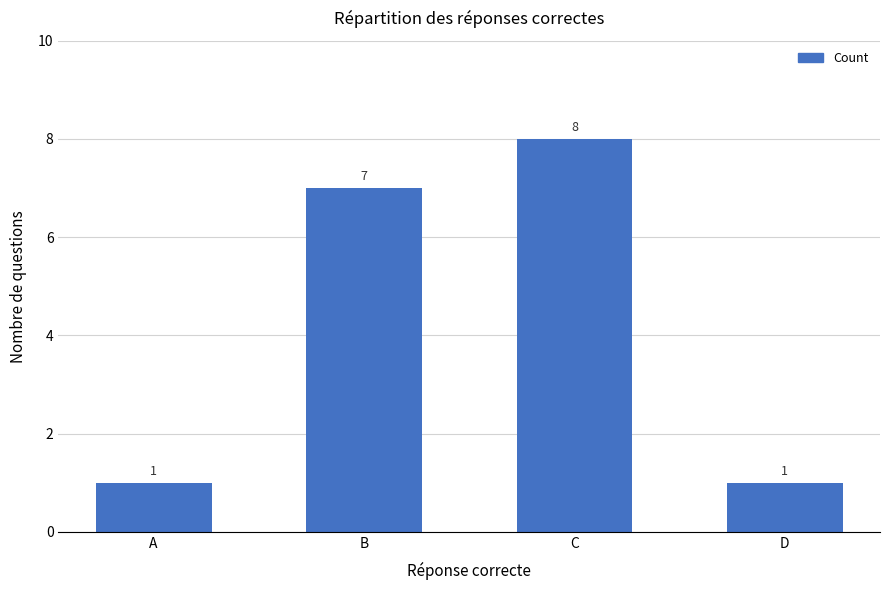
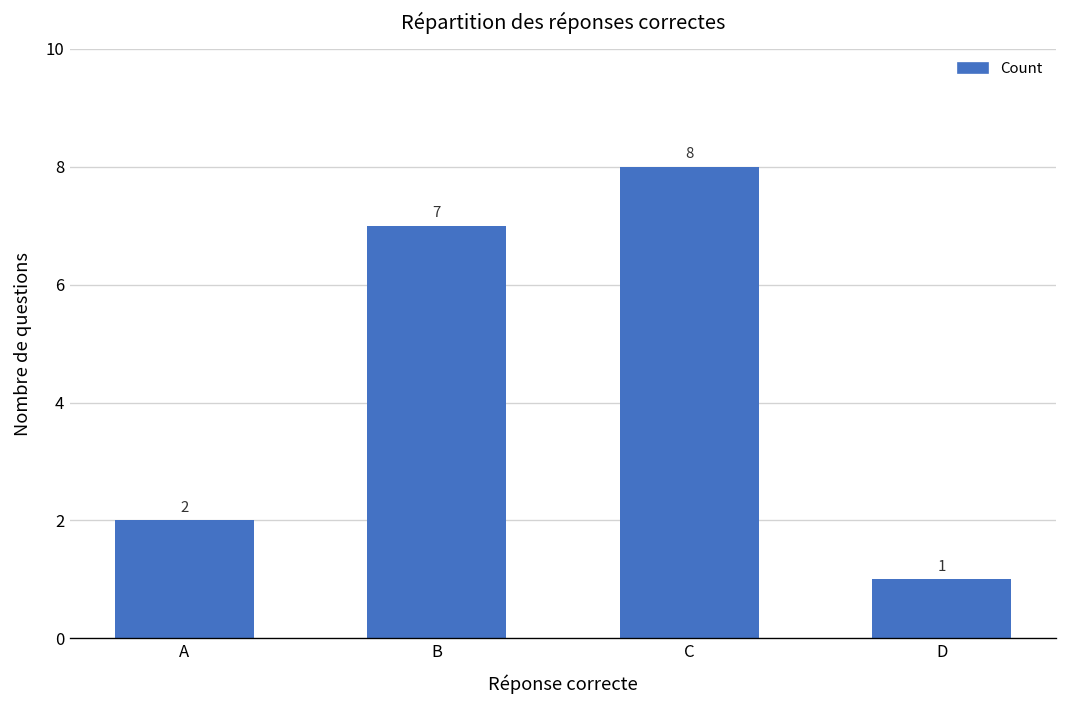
  {
-   "A": 1,
+   "A": 2,
    "B": 7,
    "C": 8,
    "D": 1
  }
